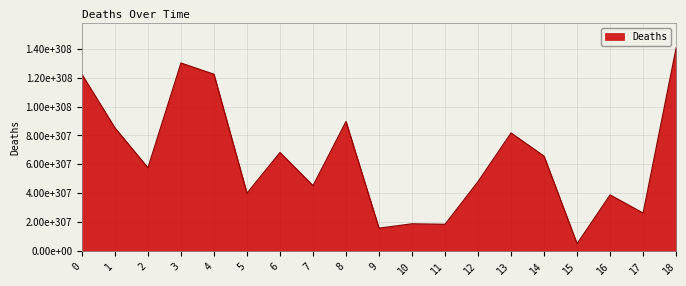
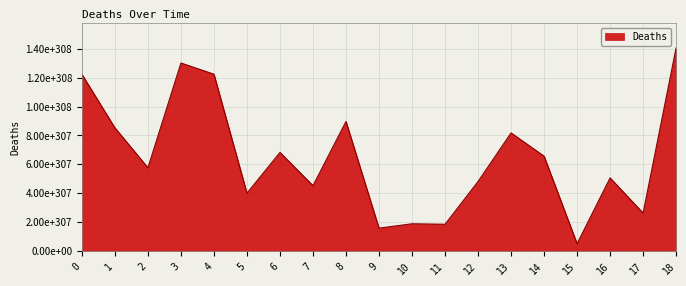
  {
    "0": 122000000000000000000000000000000000000000000000000000000000000000000000000000000000000000000000000000000000000000000000000000000000000000000000000000000000000000000000000000000000000000000000000000000000000000000000000000000000000000000000000000000000000000000000000000000000000000000000000000000000000000000,
    "1": 85000000000000000000000000000000000000000000000000000000000000000000000000000000000000000000000000000000000000000000000000000000000000000000000000000000000000000000000000000000000000000000000000000000000000000000000000000000000000000000000000000000000000000000000000000000000000000000000000000000000000000000,
    "2": 58000000000000000000000000000000000000000000000000000000000000000000000000000000000000000000000000000000000000000000000000000000000000000000000000000000000000000000000000000000000000000000000000000000000000000000000000000000000000000000000000000000000000000000000000000000000000000000000000000000000000000000,
    "3": 130000000000000000000000000000000000000000000000000000000000000000000000000000000000000000000000000000000000000000000000000000000000000000000000000000000000000000000000000000000000000000000000000000000000000000000000000000000000000000000000000000000000000000000000000000000000000000000000000000000000000000000,
    "4": 122000000000000000000000000000000000000000000000000000000000000000000000000000000000000000000000000000000000000000000000000000000000000000000000000000000000000000000000000000000000000000000000000000000000000000000000000000000000000000000000000000000000000000000000000000000000000000000000000000000000000000000,
    "5": 40000000000000000000000000000000000000000000000000000000000000000000000000000000000000000000000000000000000000000000000000000000000000000000000000000000000000000000000000000000000000000000000000000000000000000000000000000000000000000000000000000000000000000000000000000000000000000000000000000000000000000000,
    "6": 68000000000000000000000000000000000000000000000000000000000000000000000000000000000000000000000000000000000000000000000000000000000000000000000000000000000000000000000000000000000000000000000000000000000000000000000000000000000000000000000000000000000000000000000000000000000000000000000000000000000000000000,
    "7": 45000000000000000000000000000000000000000000000000000000000000000000000000000000000000000000000000000000000000000000000000000000000000000000000000000000000000000000000000000000000000000000000000000000000000000000000000000000000000000000000000000000000000000000000000000000000000000000000000000000000000000000,
    "8": 90000000000000000000000000000000000000000000000000000000000000000000000000000000000000000000000000000000000000000000000000000000000000000000000000000000000000000000000000000000000000000000000000000000000000000000000000000000000000000000000000000000000000000000000000000000000000000000000000000000000000000000,
    "9": 16000000000000000000000000000000000000000000000000000000000000000000000000000000000000000000000000000000000000000000000000000000000000000000000000000000000000000000000000000000000000000000000000000000000000000000000000000000000000000000000000000000000000000000000000000000000000000000000000000000000000000000,
    "10": 19000000000000000000000000000000000000000000000000000000000000000000000000000000000000000000000000000000000000000000000000000000000000000000000000000000000000000000000000000000000000000000000000000000000000000000000000000000000000000000000000000000000000000000000000000000000000000000000000000000000000000000,
    "11": 18000000000000000000000000000000000000000000000000000000000000000000000000000000000000000000000000000000000000000000000000000000000000000000000000000000000000000000000000000000000000000000000000000000000000000000000000000000000000000000000000000000000000000000000000000000000000000000000000000000000000000000,
    "12": 48000000000000000000000000000000000000000000000000000000000000000000000000000000000000000000000000000000000000000000000000000000000000000000000000000000000000000000000000000000000000000000000000000000000000000000000000000000000000000000000000000000000000000000000000000000000000000000000000000000000000000000,
    "13": 82000000000000000000000000000000000000000000000000000000000000000000000000000000000000000000000000000000000000000000000000000000000000000000000000000000000000000000000000000000000000000000000000000000000000000000000000000000000000000000000000000000000000000000000000000000000000000000000000000000000000000000,
    "14": 66000000000000000000000000000000000000000000000000000000000000000000000000000000000000000000000000000000000000000000000000000000000000000000000000000000000000000000000000000000000000000000000000000000000000000000000000000000000000000000000000000000000000000000000000000000000000000000000000000000000000000000,
    "15": 5000000000000000000000000000000000000000000000000000000000000000000000000000000000000000000000000000000000000000000000000000000000000000000000000000000000000000000000000000000000000000000000000000000000000000000000000000000000000000000000000000000000000000000000000000000000000000000000000000000000000000000,
-   "16": 39000000000000000000000000000000000000000000000000000000000000000000000000000000000000000000000000000000000000000000000000000000000000000000000000000000000000000000000000000000000000000000000000000000000000000000000000000000000000000000000000000000000000000000000000000000000000000000000000000000000000000000,
+   "16": 51000000000000000000000000000000000000000000000000000000000000000000000000000000000000000000000000000000000000000000000000000000000000000000000000000000000000000000000000000000000000000000000000000000000000000000000000000000000000000000000000000000000000000000000000000000000000000000000000000000000000000000,
    "17": 26000000000000000000000000000000000000000000000000000000000000000000000000000000000000000000000000000000000000000000000000000000000000000000000000000000000000000000000000000000000000000000000000000000000000000000000000000000000000000000000000000000000000000000000000000000000000000000000000000000000000000000,
    "18": 141000000000000000000000000000000000000000000000000000000000000000000000000000000000000000000000000000000000000000000000000000000000000000000000000000000000000000000000000000000000000000000000000000000000000000000000000000000000000000000000000000000000000000000000000000000000000000000000000000000000000000000
  }
